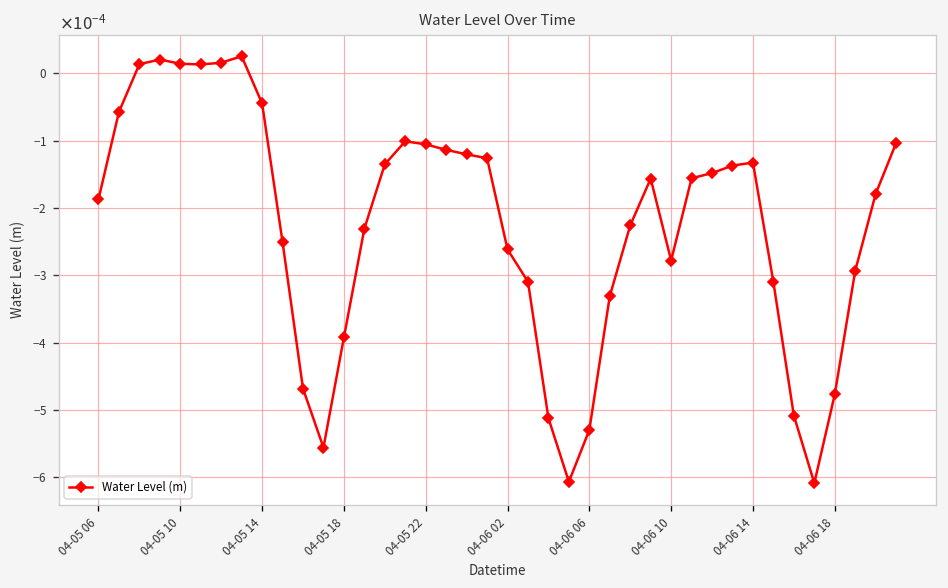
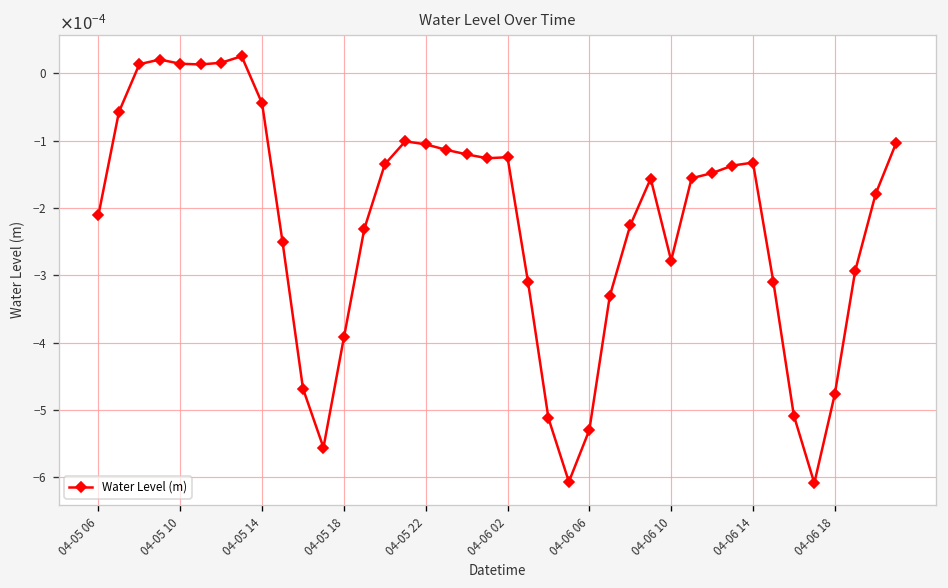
  {
-   "04-05 06": -0.00019,
+   "04-05 06": -0.00021,
    "04-05 10": 0.00001,
    "04-05 14": -0.00004,
    "04-05 18": -0.00039,
    "04-05 22": -0.00011,
-   "04-06 02": -0.00026,
+   "04-06 02": -0.00012,
    "04-06 06": -0.00053,
    "04-06 10": -0.00028,
    "04-06 14": -0.00013,
    "04-06 18": -0.00048
  }
